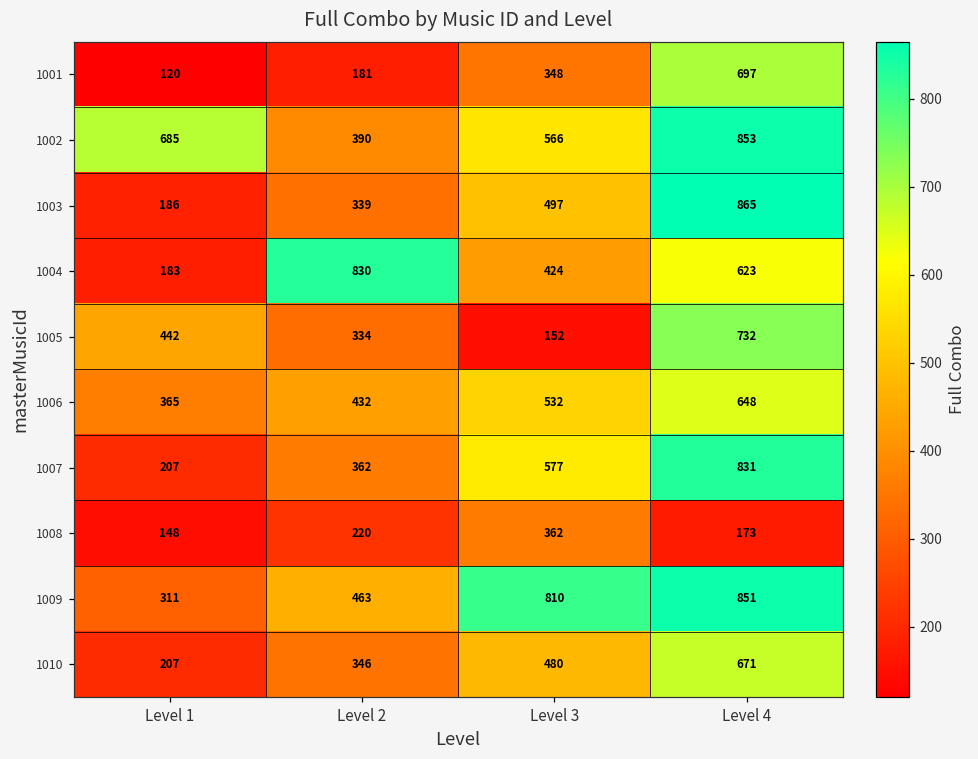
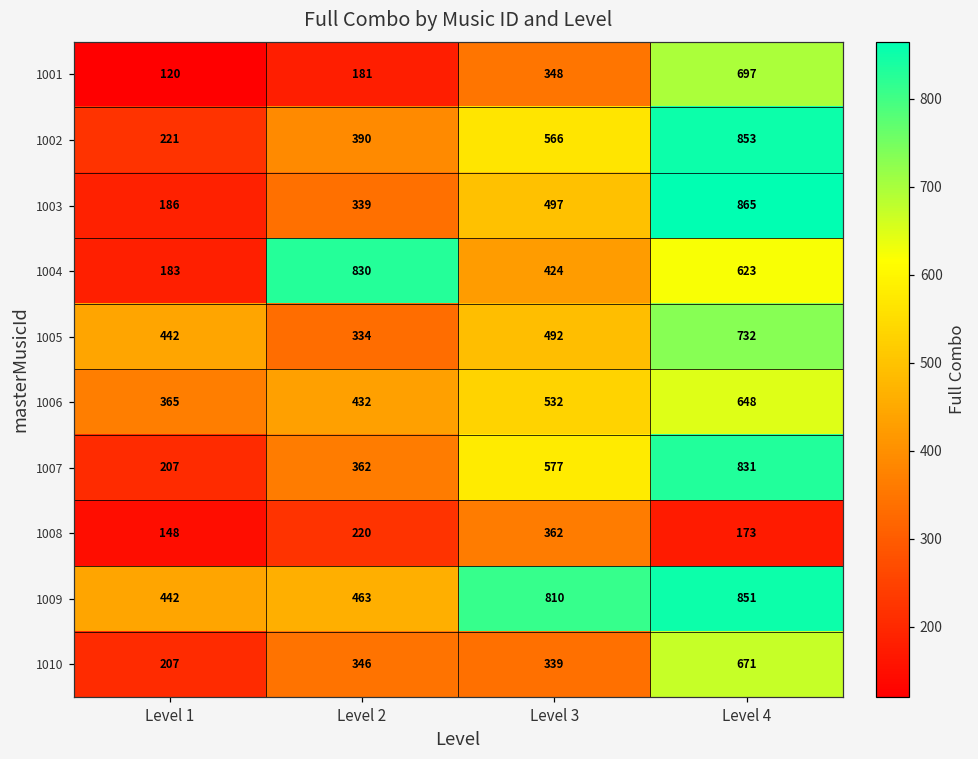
  {
    "1001": {
      "Level 1": 120,
      "Level 2": 181,
      "Level 3": 348,
      "Level 4": 697
    },
    "1002": {
-     "Level 1": 685,
+     "Level 1": 221,
      "Level 2": 390,
      "Level 3": 566,
      "Level 4": 853
    },
    "1003": {
      "Level 1": 186,
      "Level 2": 339,
      "Level 3": 497,
      "Level 4": 865
    },
    "1004": {
      "Level 1": 183,
      "Level 2": 830,
      "Level 3": 424,
      "Level 4": 623
    },
    "1005": {
      "Level 1": 442,
      "Level 2": 334,
-     "Level 3": 152,
+     "Level 3": 492,
      "Level 4": 732
    },
    "1006": {
      "Level 1": 365,
      "Level 2": 432,
      "Level 3": 532,
      "Level 4": 648
    },
    "1007": {
      "Level 1": 207,
      "Level 2": 362,
      "Level 3": 577,
      "Level 4": 831
    },
    "1008": {
      "Level 1": 148,
      "Level 2": 220,
      "Level 3": 362,
      "Level 4": 173
    },
    "1009": {
-     "Level 1": 311,
+     "Level 1": 442,
      "Level 2": 463,
      "Level 3": 810,
      "Level 4": 851
    },
    "1010": {
      "Level 1": 207,
      "Level 2": 346,
-     "Level 3": 480,
+     "Level 3": 339,
      "Level 4": 671
    }
  }
